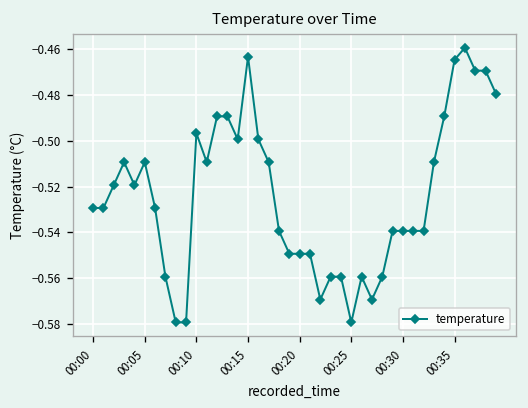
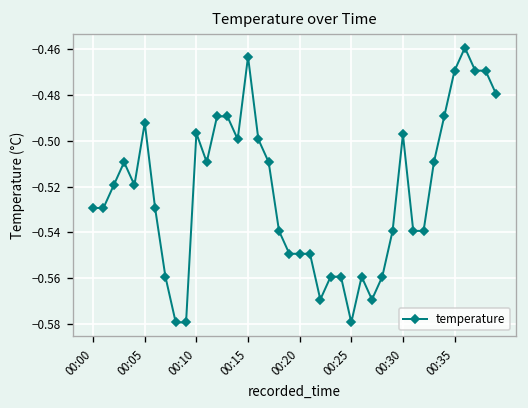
  {
    "00:00": -0.529,
-   "00:05": -0.509,
+   "00:05": -0.492,
    "00:10": -0.497,
    "00:15": -0.463,
    "00:20": -0.549,
    "00:25": -0.579,
-   "00:30": -0.539,
-   "00:35": -0.465
+   "00:30": -0.497,
+   "00:35": -0.469
  }
